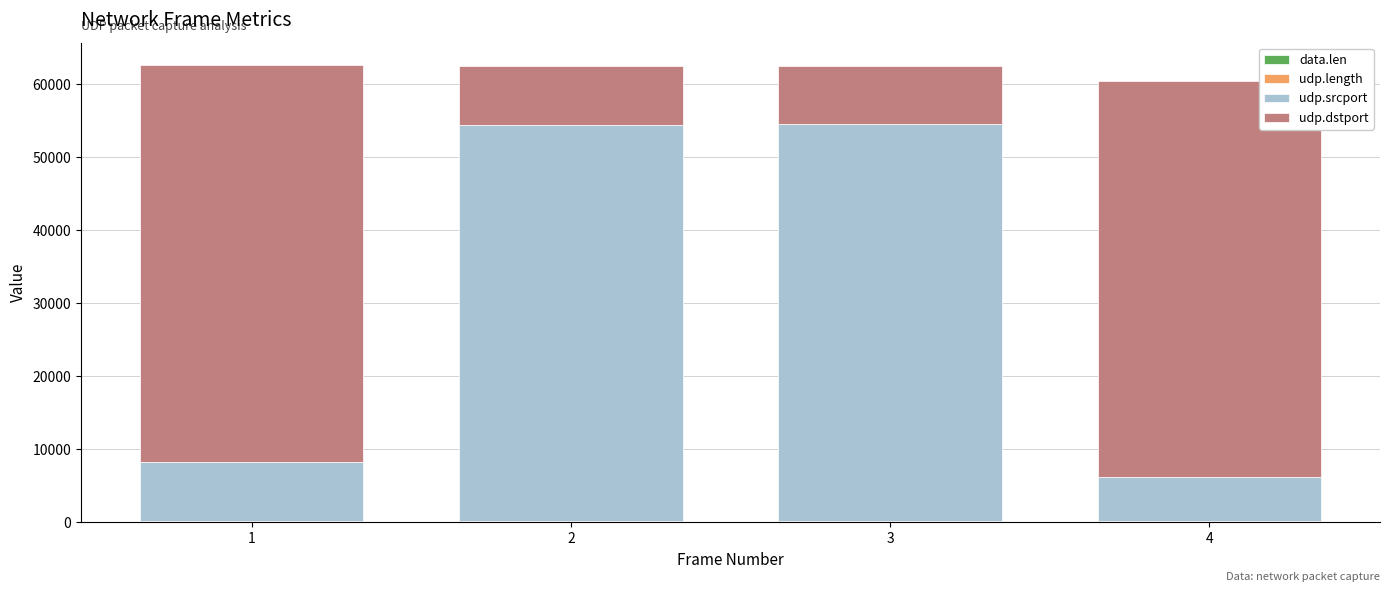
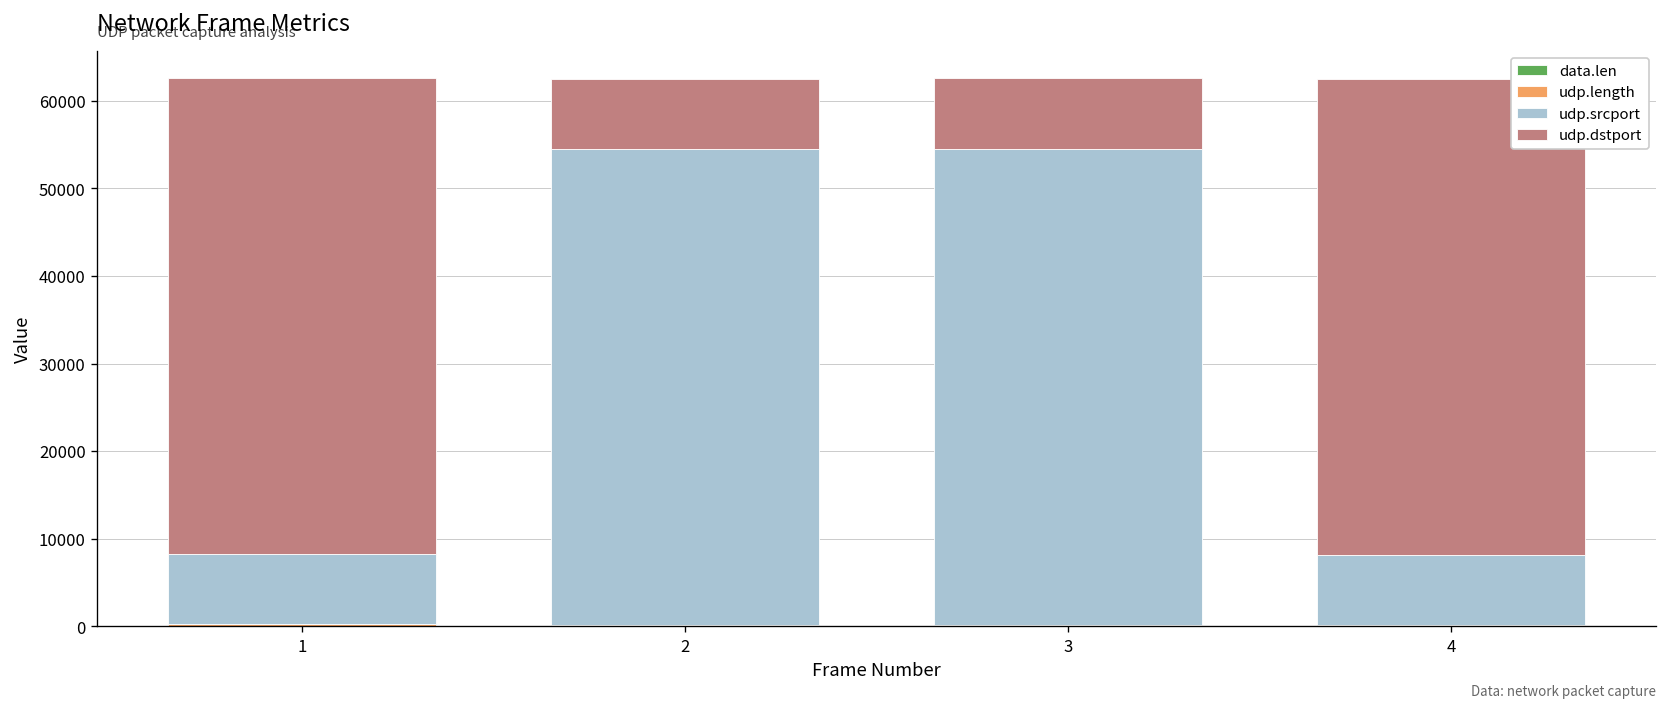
  {
    "udp.srcport": {
      "1": 8000,
      "2": 54000,
      "3": 54000,
-     "4": 6000
+     "4": 8000
    },
    "udp.dstport": {
      "1": 54000,
      "2": 8000,
      "3": 8000,
      "4": 54000
    }
  }
